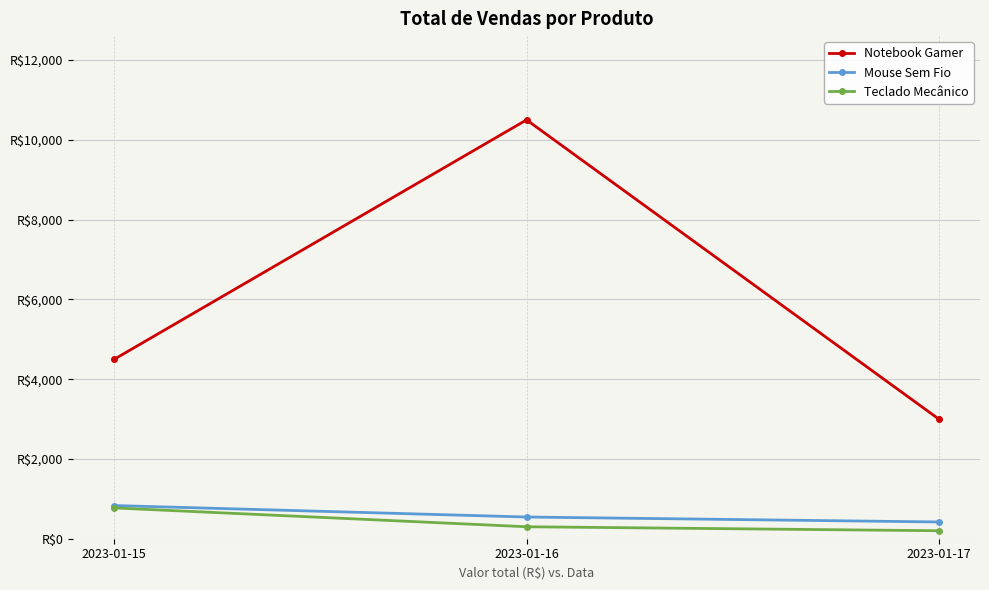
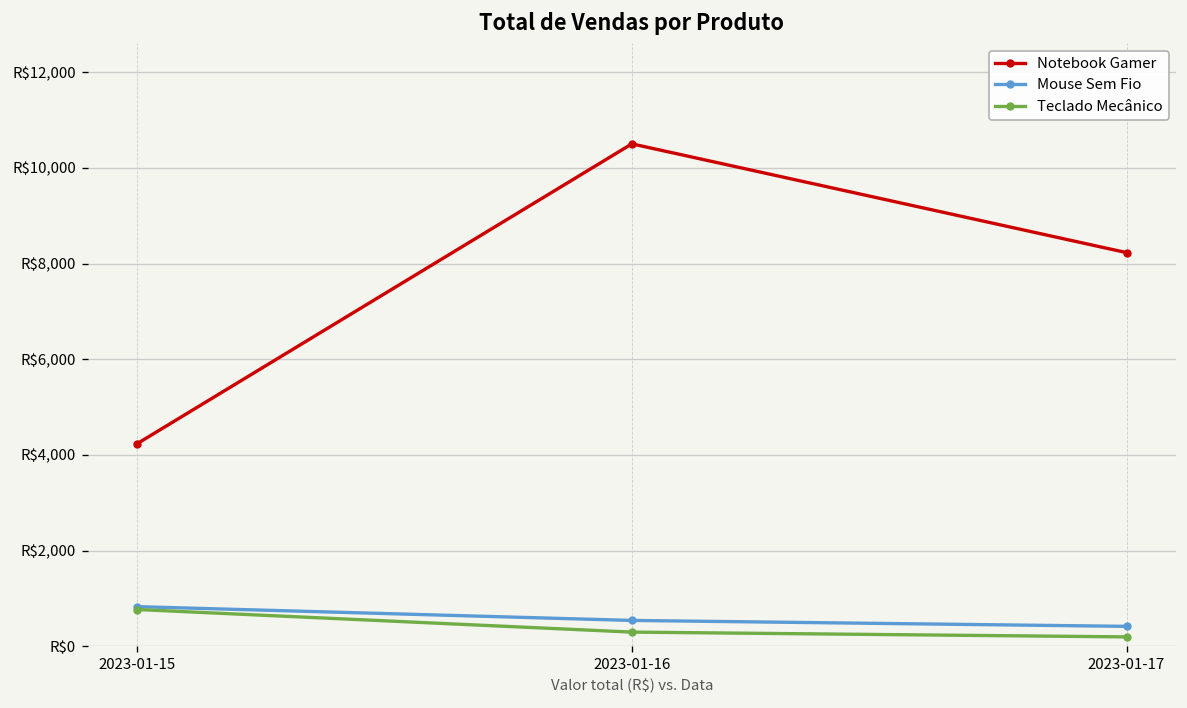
  {
    "Notebook Gamer": {
-     "2023-01-15": "R$4,500",
+     "2023-01-15": "R$4,200",
      "2023-01-16": "R$10,500",
-     "2023-01-17": "R$3,000"
+     "2023-01-17": "R$8,200"
    },
    "Mouse Sem Fio": {
      "2023-01-16": "R$500",
      "2023-01-17": "R$400"
    },
    "Teclado Mecânico": {
      "2023-01-16": "R$300",
      "2023-01-17": "R$200"
    }
  }
